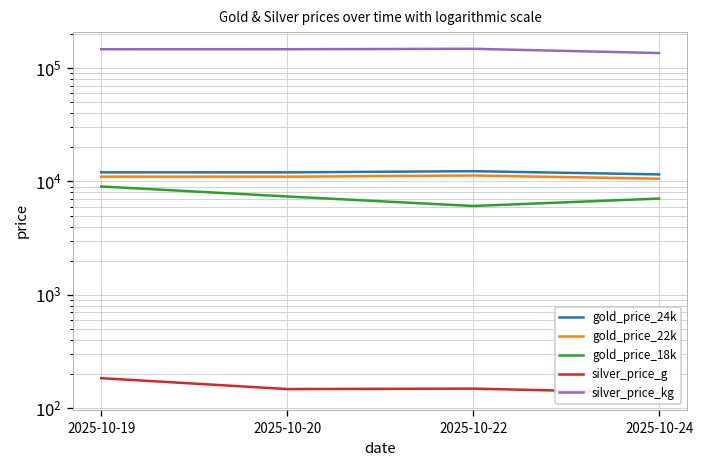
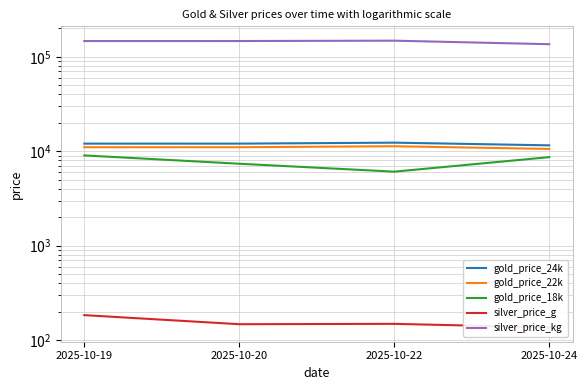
  {
    "gold_price_24k": {
      "2025-10-19": 12000,
      "2025-10-20": 12000,
      "2025-10-22": 12000,
      "2025-10-24": 12000
    },
    "gold_price_22k": {
      "2025-10-19": 11000,
      "2025-10-20": 11000,
      "2025-10-22": 11000,
      "2025-10-24": 11000
    },
    "gold_price_18k": {
      "2025-10-19": 9000,
      "2025-10-20": 7000,
      "2025-10-22": 6000,
-     "2025-10-24": 7000
+     "2025-10-24": 9000
    },
    "silver_price_g": {
      "2025-10-19": 180,
      "2025-10-20": 150,
      "2025-10-22": 150
    },
    "silver_price_kg": {
      "2025-10-19": 150000,
      "2025-10-20": 150000,
      "2025-10-22": 150000,
      "2025-10-24": 140000
    }
  }
